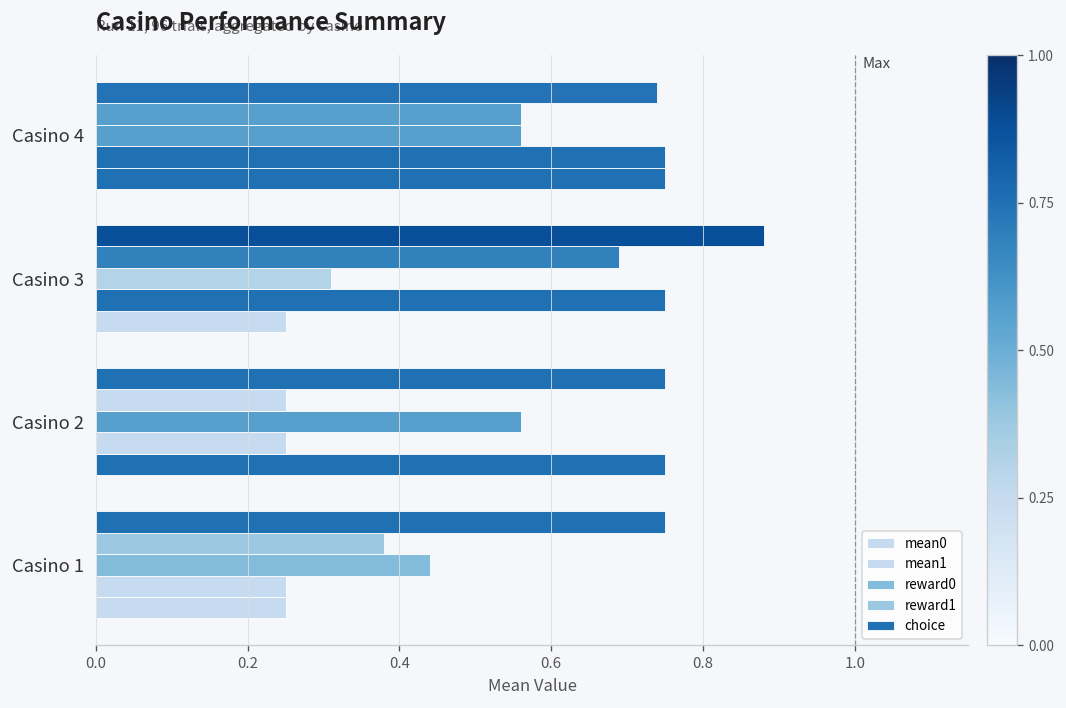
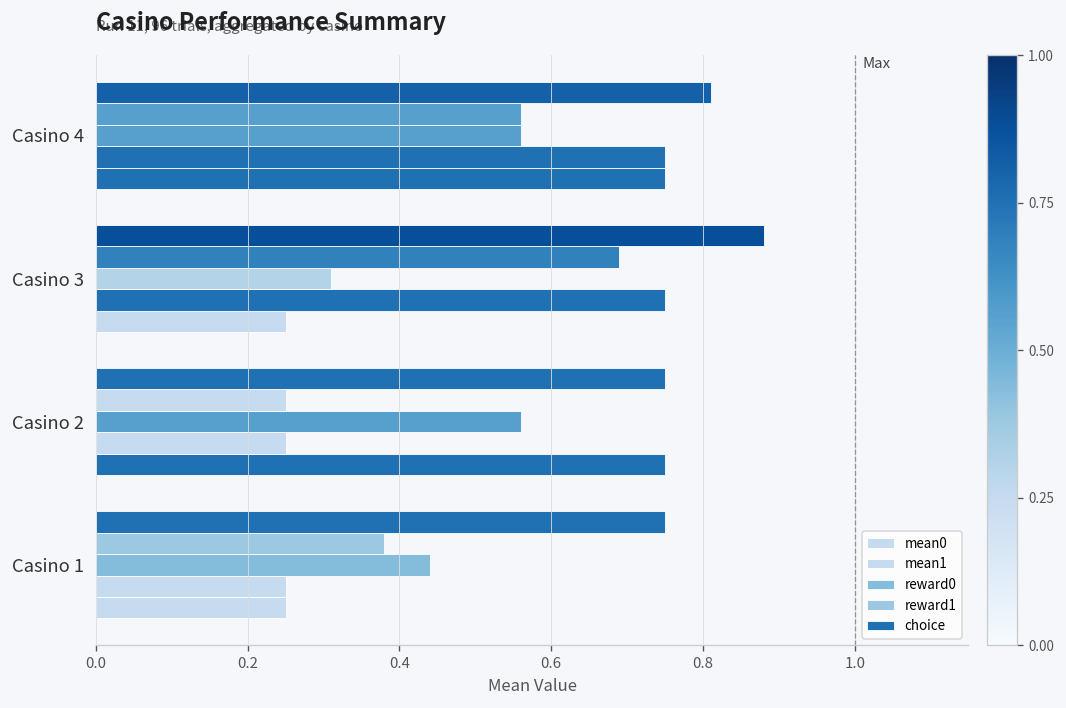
  {
    "choice": {
-     "Casino 4": 0.74,
+     "Casino 4": 0.81,
      "Casino 3": 0.88,
      "Casino 2": 0.75,
      "Casino 1": 0.75
    }
  }
